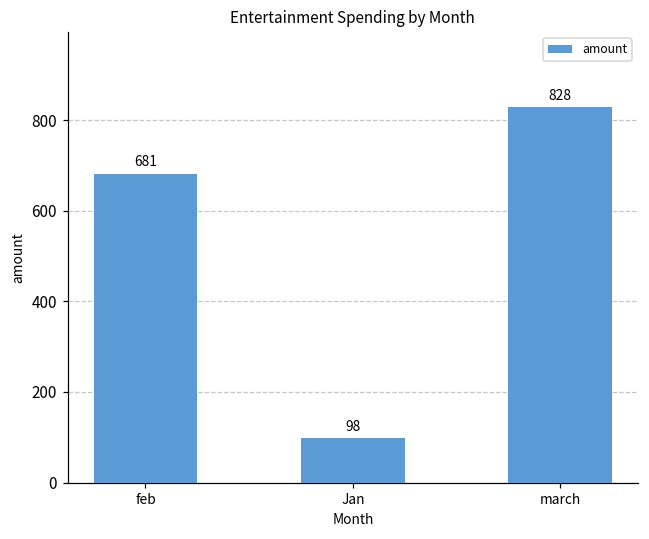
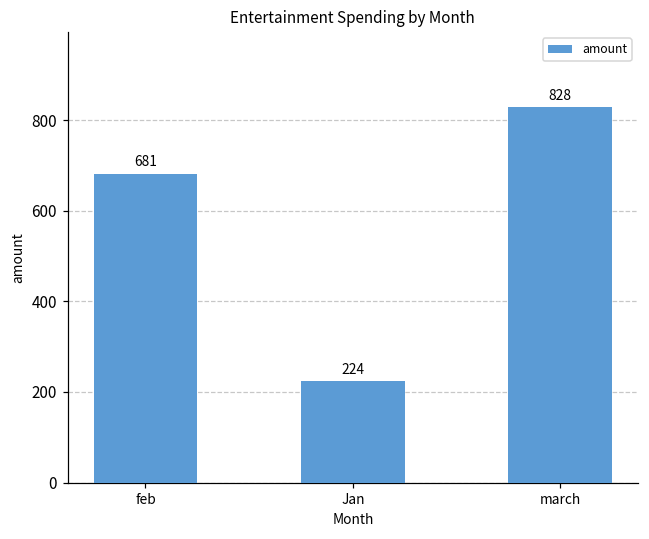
  {
    "feb": 681,
-   "Jan": 98,
+   "Jan": 224,
    "march": 828
  }
